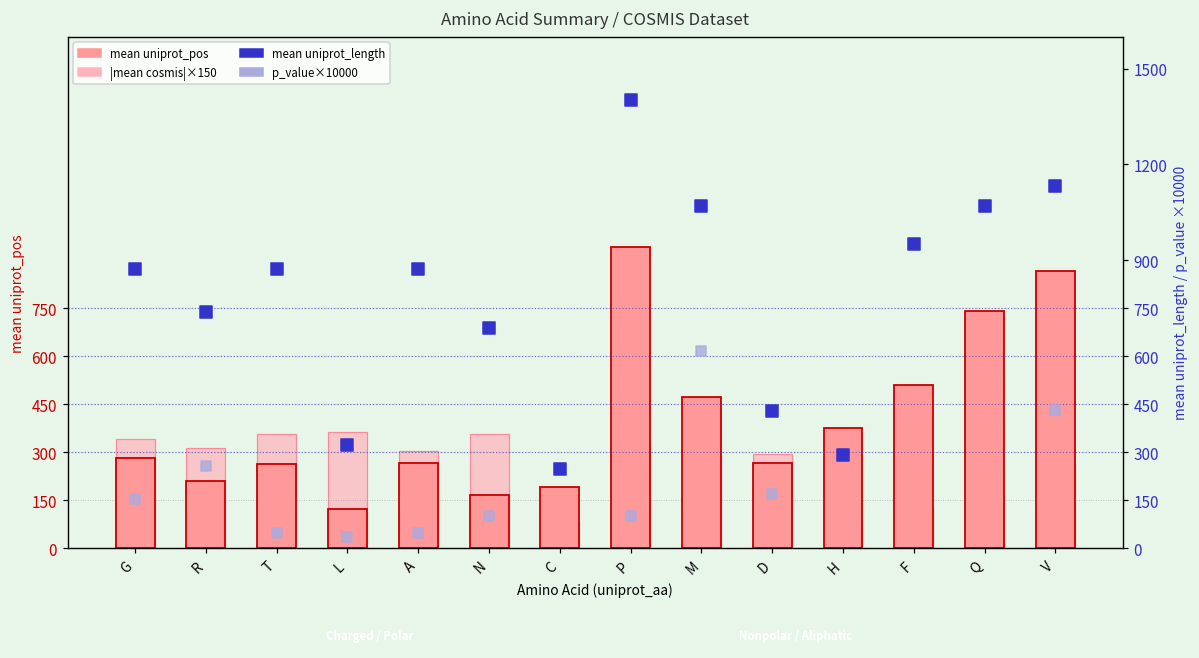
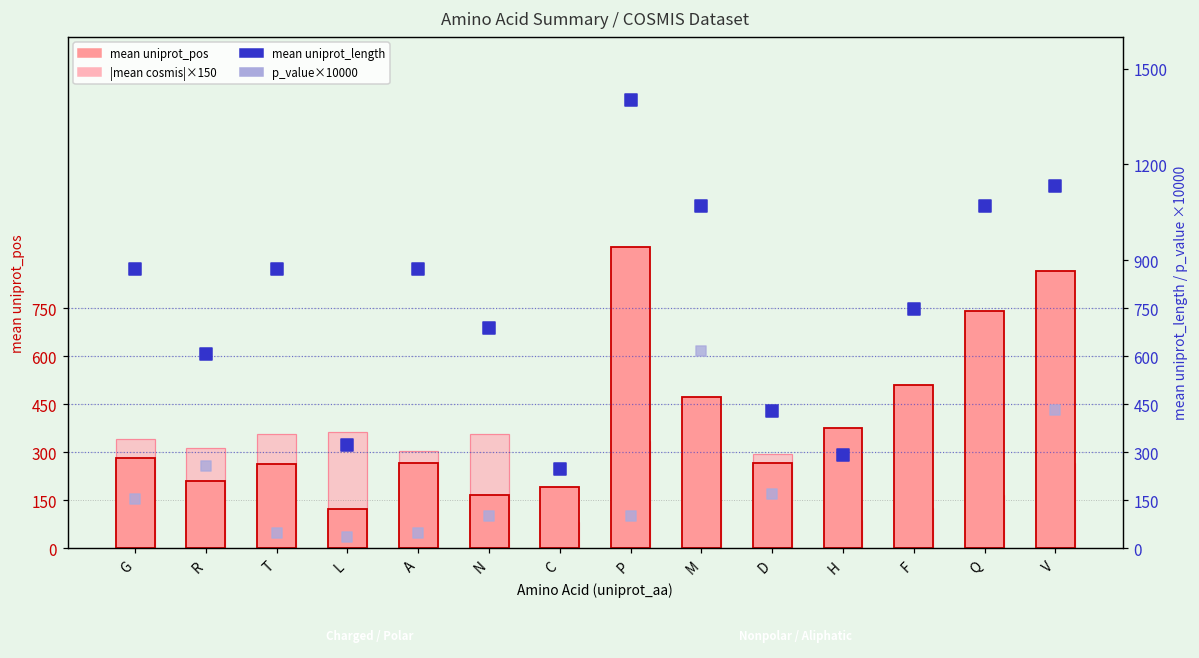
  {
    "mean uniprot_length": {
-     "R": 740,
-     "F": 950
+     "R": 610,
+     "F": 750
    }
  }
